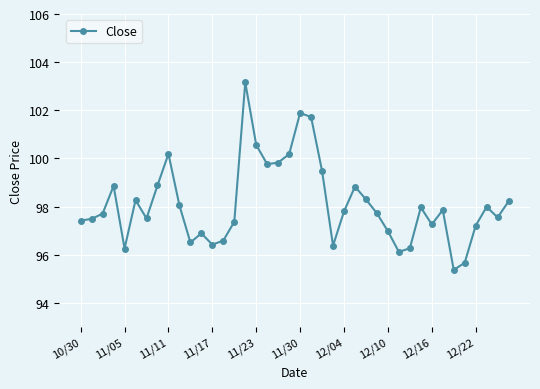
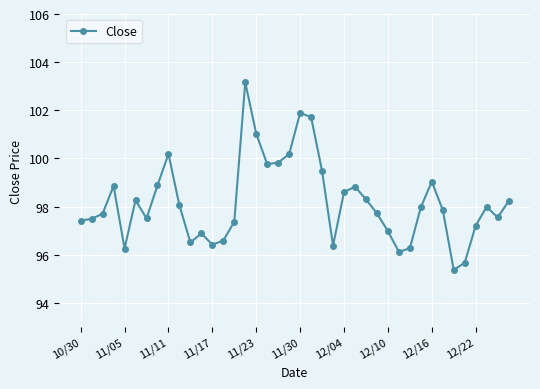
  {
    "10/30": 97.4,
    "11/05": 96.3,
    "11/11": 100.2,
    "11/17": 96.4,
-   "11/23": 100.6,
+   "11/23": 101.0,
    "11/30": 101.9,
-   "12/04": 97.8,
+   "12/04": 98.6,
    "12/10": 97.0,
-   "12/16": 97.3,
+   "12/16": 99.0,
    "12/22": 97.2
  }
